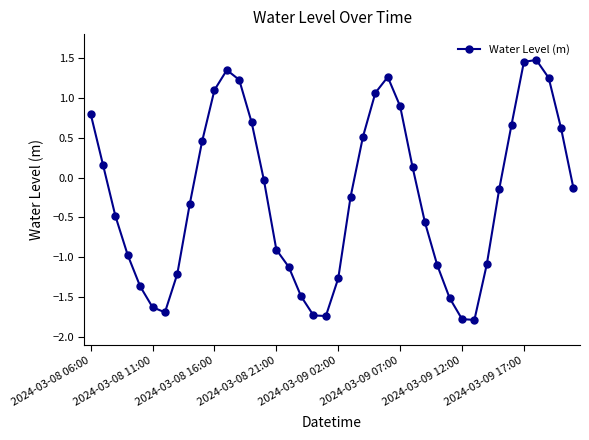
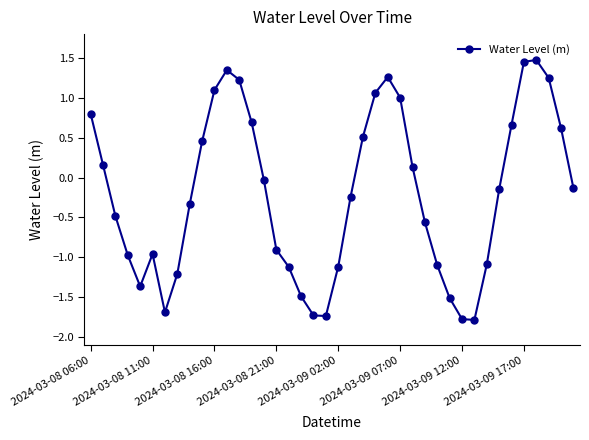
  {
    "2024-03-08 06:00": 0.8,
-   "2024-03-08 11:00": -1.6,
+   "2024-03-08 11:00": -1.0,
    "2024-03-08 16:00": 1.1,
    "2024-03-08 21:00": -0.9,
-   "2024-03-09 02:00": -1.3,
-   "2024-03-09 07:00": 0.9,
+   "2024-03-09 02:00": -1.1,
+   "2024-03-09 07:00": 1.0,
    "2024-03-09 12:00": -1.8,
    "2024-03-09 17:00": 1.5
  }
